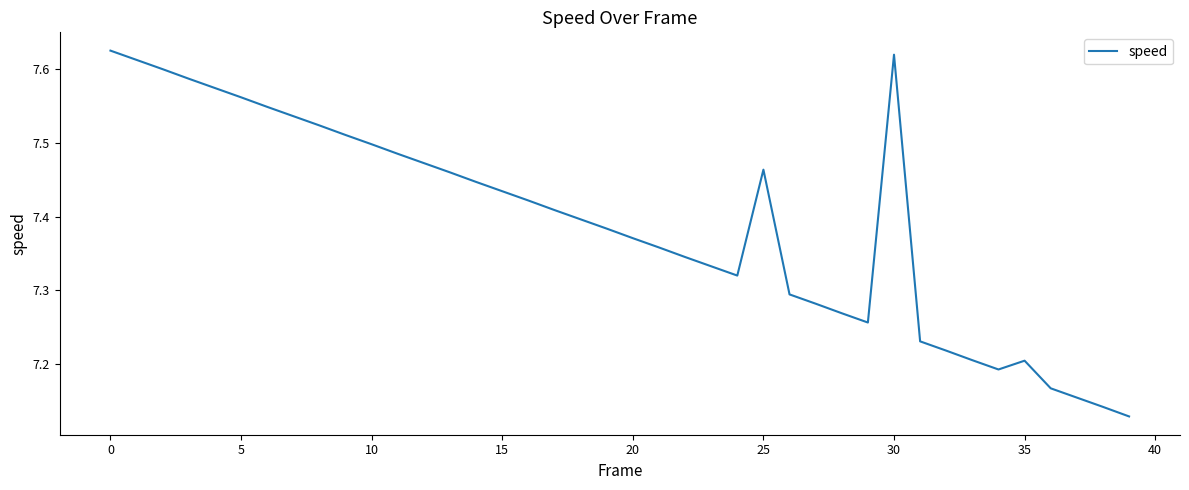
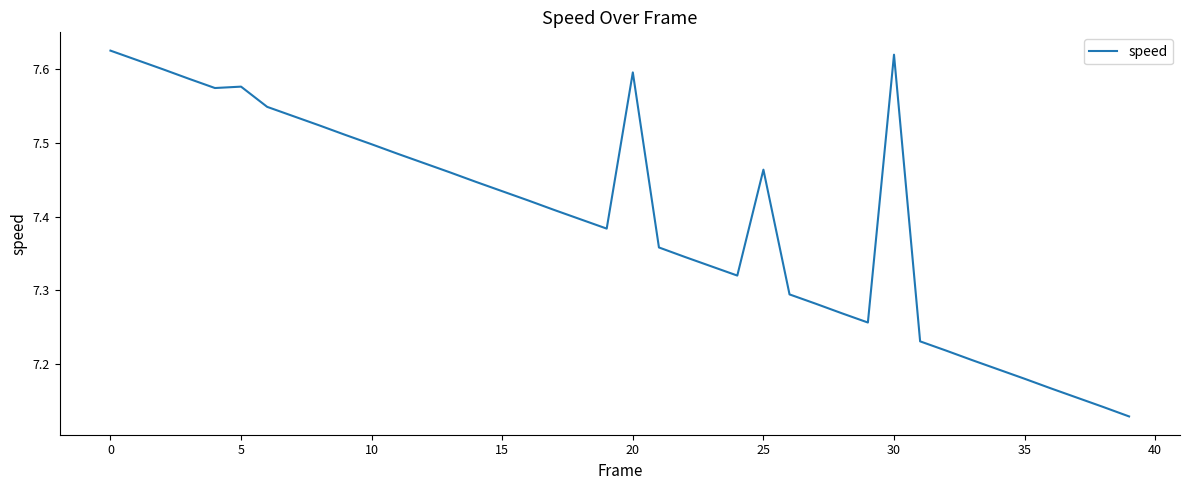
  {
    "0": 7.63,
-   "5": 7.56,
+   "5": 7.58,
    "10": 7.50,
    "15": 7.43,
-   "20": 7.37,
+   "20": 7.60,
    "25": 7.46,
    "30": 7.62,
-   "35": 7.20
+   "35": 7.18
  }
